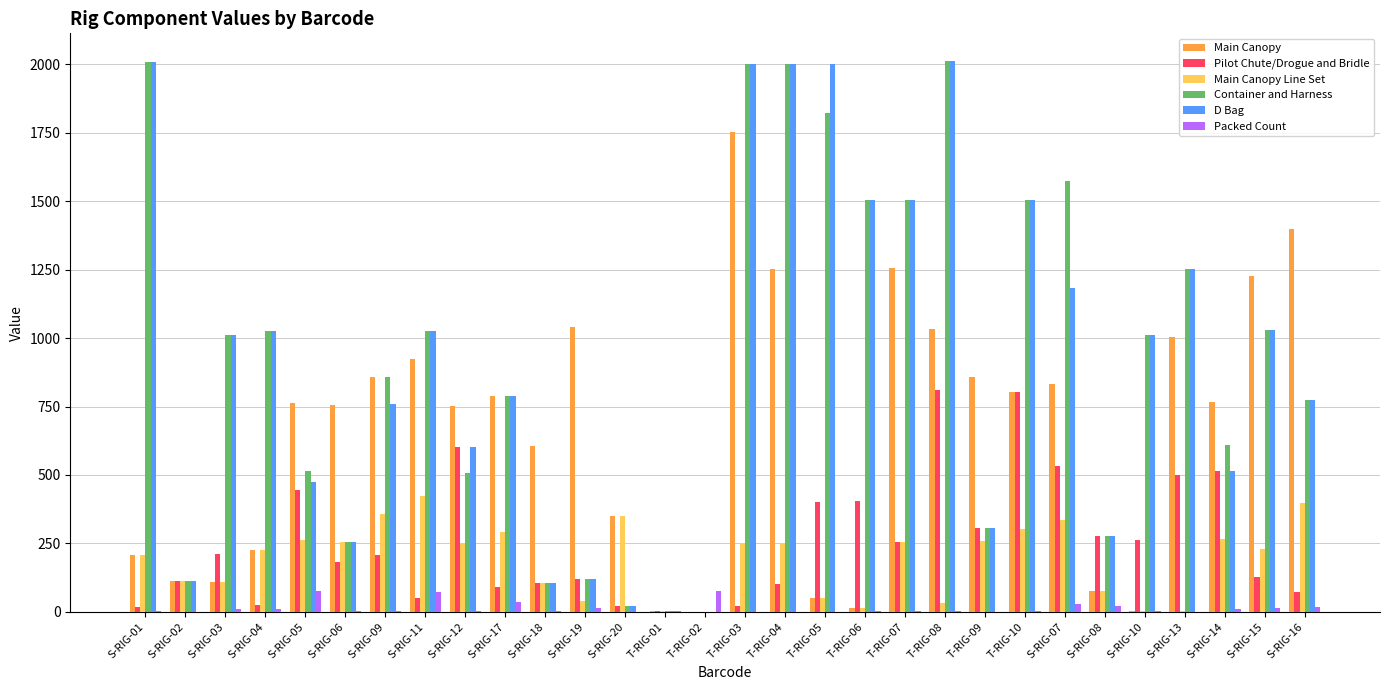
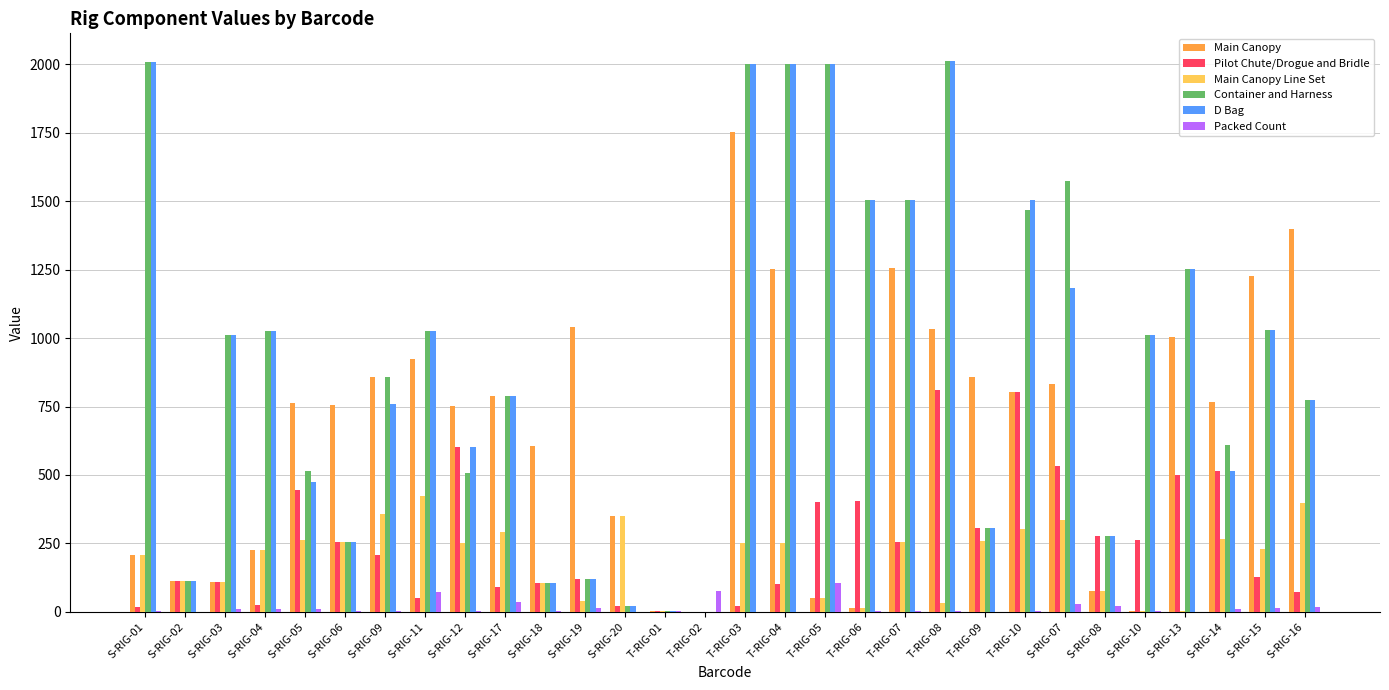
  {
    "Pilot Chute/Drogue and Bridle": {
      "S-RIG-01": 20,
      "S-RIG-02": 110,
-     "S-RIG-03": 210,
+     "S-RIG-03": 110,
      "S-RIG-04": 30,
      "S-RIG-05": 450,
-     "S-RIG-06": 180,
+     "S-RIG-06": 260,
      "S-RIG-09": 210,
      "S-RIG-11": 50,
      "S-RIG-12": 600,
      "S-RIG-17": 90,
      "S-RIG-18": 110,
      "S-RIG-19": 120,
      "S-RIG-20": 20,
      "T-RIG-02": 0,
      "T-RIG-03": 20,
      "T-RIG-04": 100,
      "T-RIG-05": 400,
      "T-RIG-06": 400,
      "T-RIG-07": 260,
      "T-RIG-08": 810,
      "T-RIG-09": 310,
      "T-RIG-10": 800,
      "S-RIG-07": 530,
      "S-RIG-08": 280,
      "S-RIG-10": 260,
      "S-RIG-13": 500,
      "S-RIG-14": 520,
      "S-RIG-15": 130,
      "S-RIG-16": 70
    },
    "Container and Harness": {
      "S-RIG-01": 2010,
      "S-RIG-02": 110,
      "S-RIG-03": 1010,
      "S-RIG-04": 1030,
      "S-RIG-05": 510,
      "S-RIG-06": 260,
      "S-RIG-09": 860,
      "S-RIG-11": 1020,
      "S-RIG-12": 510,
      "S-RIG-17": 790,
      "S-RIG-18": 110,
      "S-RIG-19": 120,
      "S-RIG-20": 20,
      "T-RIG-02": 0,
      "T-RIG-03": 2000,
      "T-RIG-04": 2000,
-     "T-RIG-05": 1820,
+     "T-RIG-05": 2000,
      "T-RIG-06": 1500,
      "T-RIG-07": 1510,
      "T-RIG-08": 2010,
      "T-RIG-09": 310,
-     "T-RIG-10": 1500,
+     "T-RIG-10": 1470,
      "S-RIG-07": 1580,
      "S-RIG-08": 280,
      "S-RIG-10": 1010,
      "S-RIG-13": 1250,
      "S-RIG-14": 610,
      "S-RIG-15": 1030,
      "S-RIG-16": 770
    },
    "D Bag": {
      "S-RIG-01": 2010,
      "S-RIG-02": 110,
      "S-RIG-03": 1010,
      "S-RIG-04": 1030,
      "S-RIG-05": 480,
      "S-RIG-06": 260,
      "S-RIG-09": 760,
      "S-RIG-11": 1020,
      "S-RIG-12": 600,
      "S-RIG-17": 790,
      "S-RIG-18": 110,
      "S-RIG-19": 120,
      "S-RIG-20": 20,
      "T-RIG-02": 0,
      "T-RIG-03": 2000,
      "T-RIG-04": 2000,
      "T-RIG-05": 2000,
      "T-RIG-06": 1500,
      "T-RIG-07": 1510,
      "T-RIG-08": 2010,
      "T-RIG-09": 310,
      "T-RIG-10": 1500,
      "S-RIG-07": 1180,
      "S-RIG-08": 280,
      "S-RIG-10": 1010,
      "S-RIG-13": 1250,
      "S-RIG-14": 520,
      "S-RIG-15": 1030,
      "S-RIG-16": 770
    },
    "Packed Count": {
      "S-RIG-02": 0,
      "S-RIG-04": 10,
-     "S-RIG-05": 80,
+     "S-RIG-05": 10,
      "S-RIG-11": 70,
      "S-RIG-17": 40,
      "S-RIG-19": 20,
      "T-RIG-02": 80,
-     "T-RIG-05": 0,
+     "T-RIG-05": 110,
      "S-RIG-07": 30,
      "S-RIG-08": 20,
      "S-RIG-13": 0,
      "S-RIG-14": 10,
      "S-RIG-15": 20,
      "S-RIG-16": 20
    }
  }
